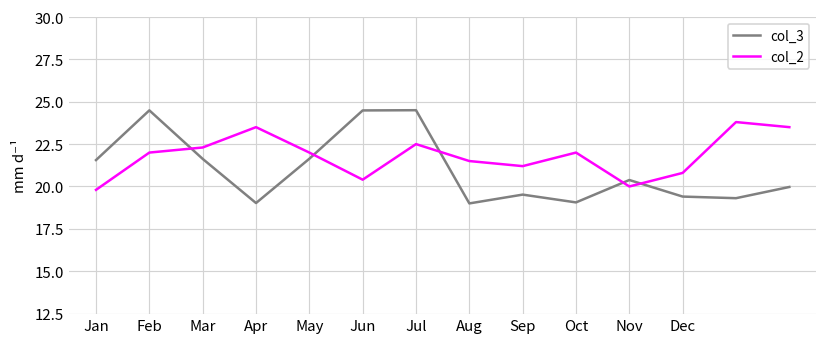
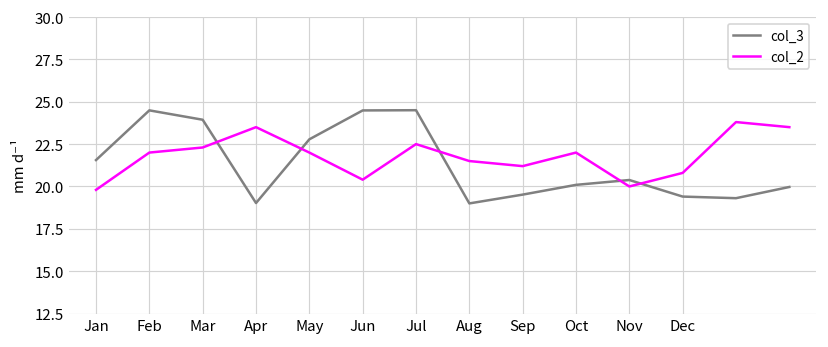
  {
    "col_3": {
      "Jan": 21.6,
      "Feb": 24.5,
-     "Mar": 21.6,
+     "Mar": 23.9,
      "Apr": 19.0,
-     "May": 21.6,
+     "May": 22.8,
      "Jun": 24.5,
      "Jul": 24.5,
      "Aug": 19.0,
      "Sep": 19.5,
-     "Oct": 19.1,
+     "Oct": 20.1,
      "Nov": 20.4,
      "Dec": 19.4
    },
    "col_2": {
      "Jan": 19.8,
      "Feb": 22.0,
      "Mar": 22.3,
      "Apr": 23.5,
      "May": 22.0,
      "Jun": 20.4,
      "Jul": 22.5,
      "Aug": 21.5,
      "Sep": 21.2,
      "Oct": 22.0,
      "Nov": 20.0,
      "Dec": 20.8
    }
  }
